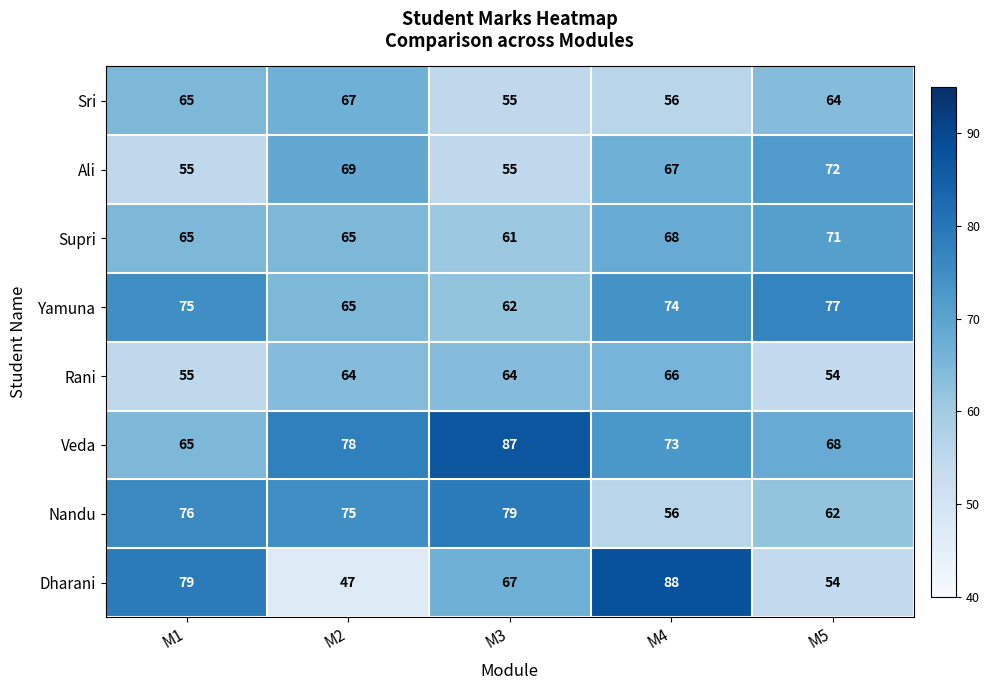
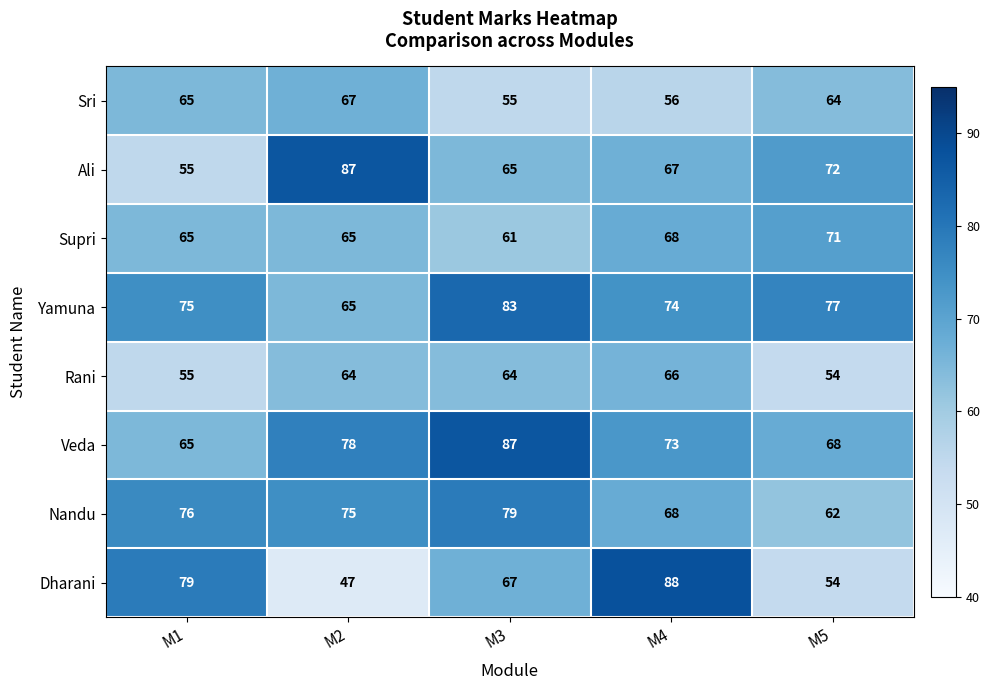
  {
    "Sri": {
      "M1": 65,
      "M2": 67,
      "M3": 55,
      "M4": 56,
      "M5": 64
    },
    "Ali": {
      "M1": 55,
-     "M2": 69,
-     "M3": 55,
+     "M2": 87,
+     "M3": 65,
      "M4": 67,
      "M5": 72
    },
    "Supri": {
      "M1": 65,
      "M2": 65,
      "M3": 61,
      "M4": 68,
      "M5": 71
    },
    "Yamuna": {
      "M1": 75,
      "M2": 65,
-     "M3": 62,
+     "M3": 83,
      "M4": 74,
      "M5": 77
    },
    "Rani": {
      "M1": 55,
      "M2": 64,
      "M3": 64,
      "M4": 66,
      "M5": 54
    },
    "Veda": {
      "M1": 65,
      "M2": 78,
      "M3": 87,
      "M4": 73,
      "M5": 68
    },
    "Nandu": {
      "M1": 76,
      "M2": 75,
      "M3": 79,
-     "M4": 56,
+     "M4": 68,
      "M5": 62
    },
    "Dharani": {
      "M1": 79,
      "M2": 47,
      "M3": 67,
      "M4": 88,
      "M5": 54
    }
  }
